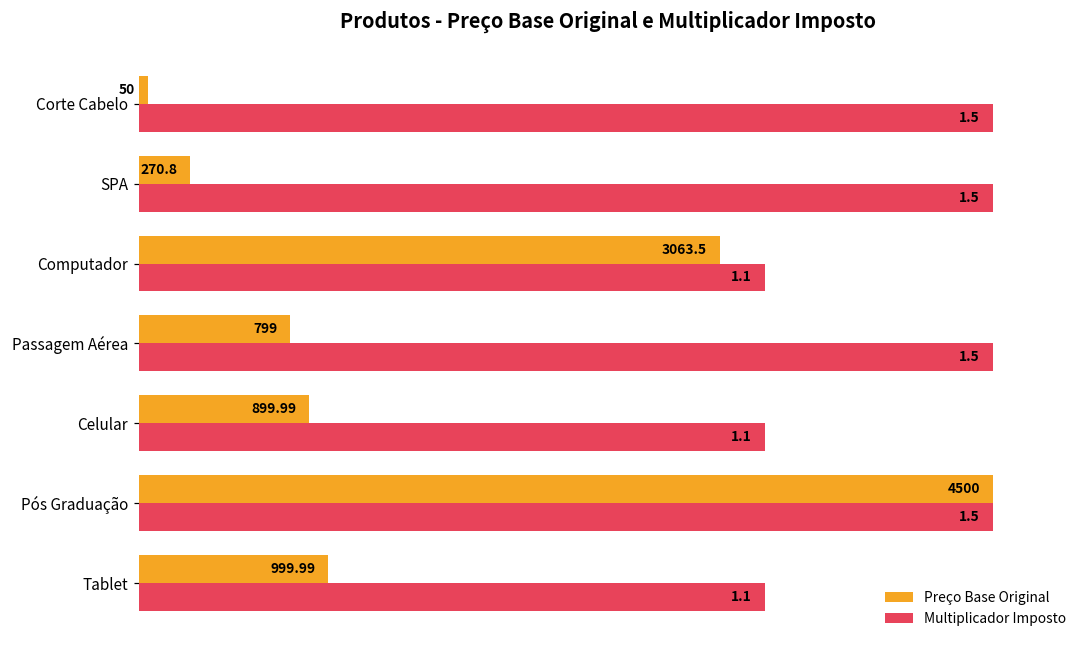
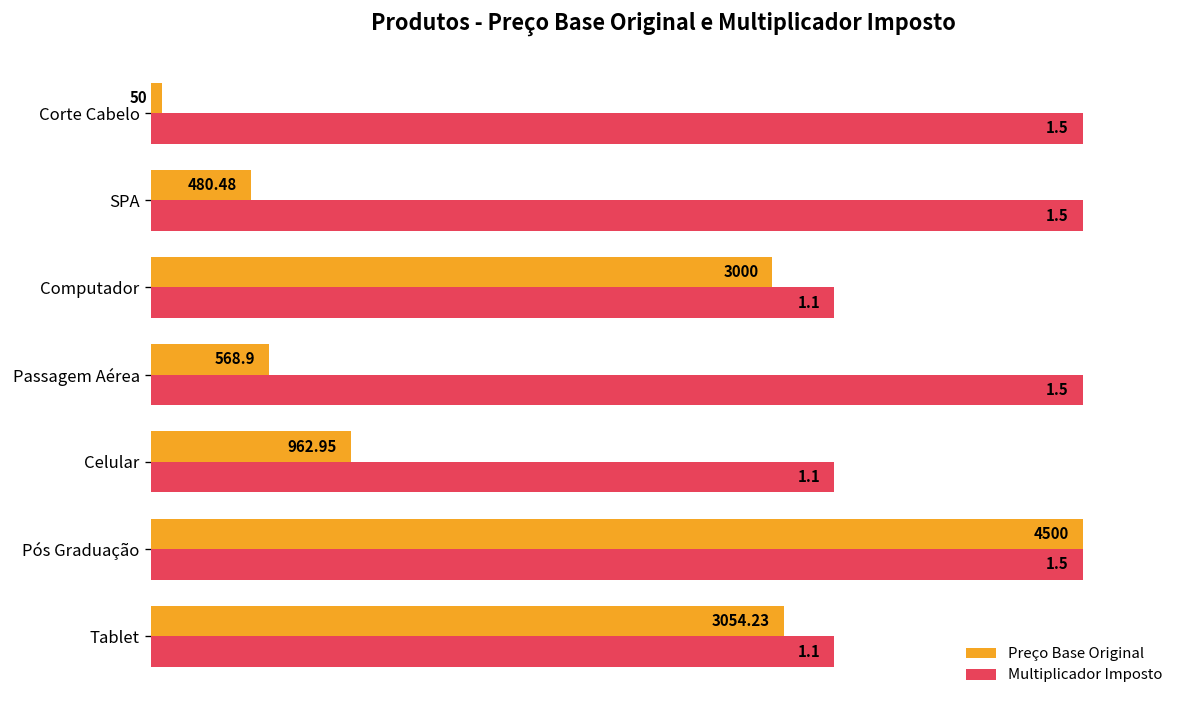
  {
    "Preço Base Original": {
-     "SPA": 270.8,
-     "Computador": 3063.5,
-     "Passagem Aérea": 799,
-     "Celular": 899.99,
-     "Tablet": 999.99
+     "SPA": 480.48,
+     "Computador": 3000,
+     "Passagem Aérea": 568.9,
+     "Celular": 962.95,
+     "Tablet": 3054.23
    }
  }
